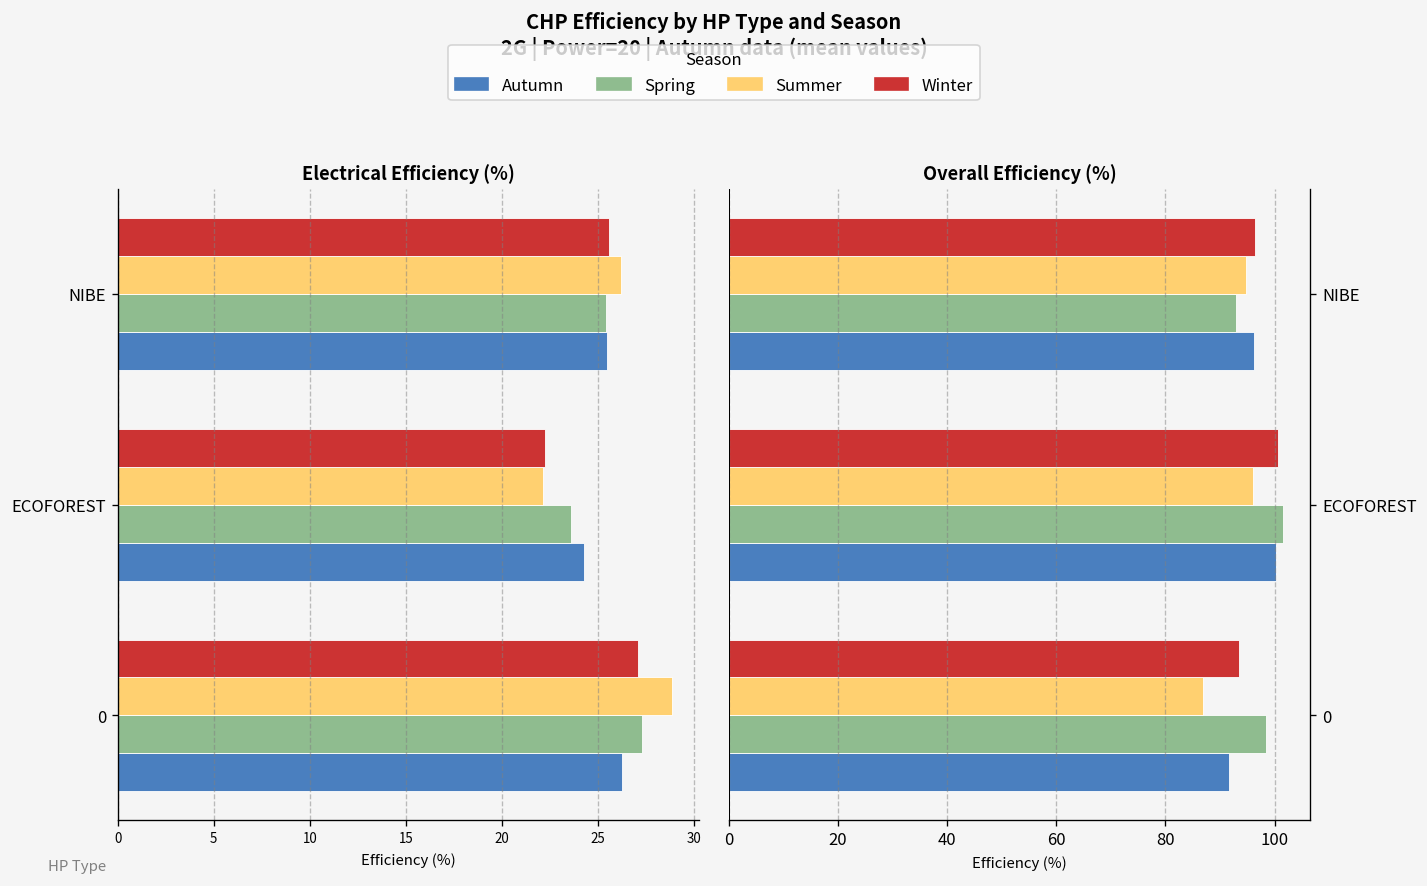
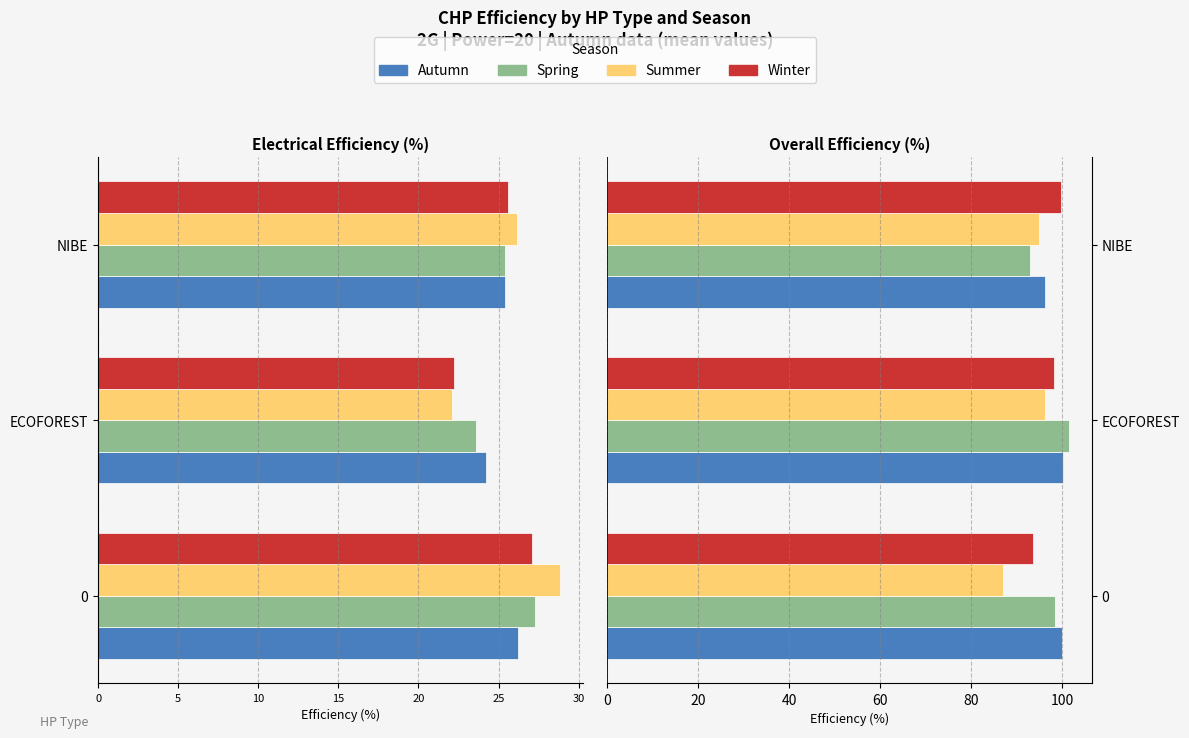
  {
    "Overall Efficiency (%)": {
      "Autumn": {
        "NIBE": 96,
        "ECOFOREST": 100,
-       "0": 92
+       "0": 100
      },
      "Spring": {
        "NIBE": 93,
        "ECOFOREST": 101,
        "0": 98
      },
      "Summer": {
        "NIBE": 95,
        "ECOFOREST": 96,
        "0": 87
      },
      "Winter": {
-       "NIBE": 96,
-       "ECOFOREST": 101,
+       "NIBE": 100,
+       "ECOFOREST": 98,
        "0": 94
      }
    }
  }
